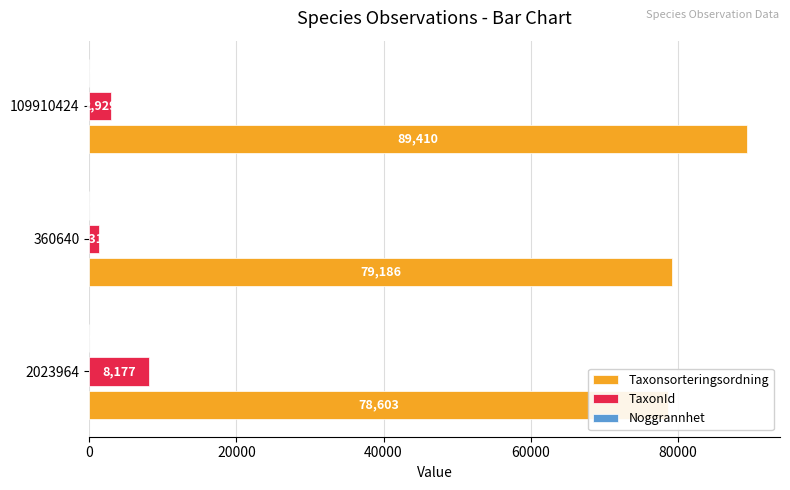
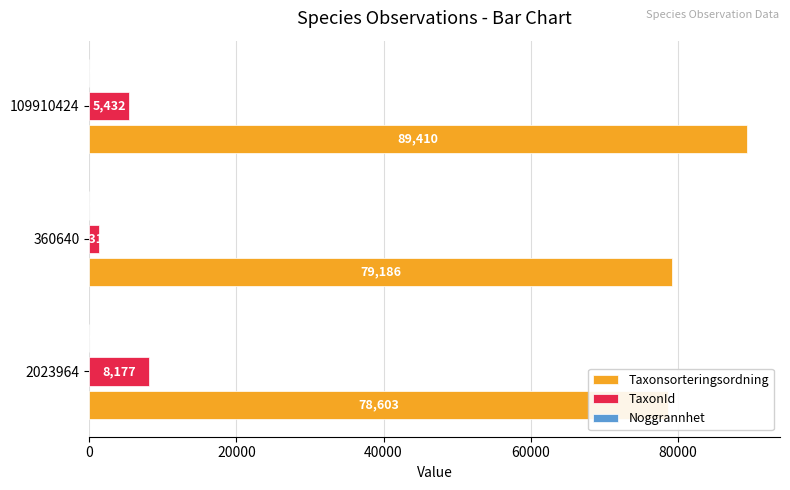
  {
    "Taxonsorteringsordning": {
      "109910424": "89,410",
      "360640": "79,186"
    },
    "TaxonId": {
-     "109910424": "2,929",
+     "109910424": "5,432",
      "2023964": "8,177"
    }
  }
